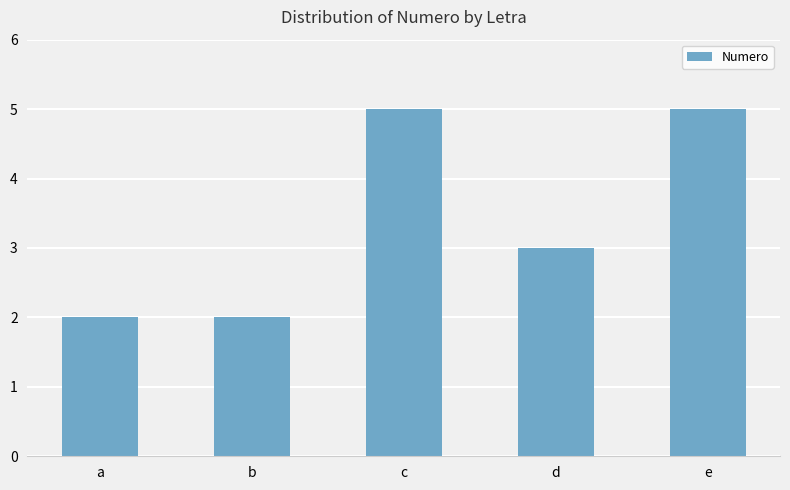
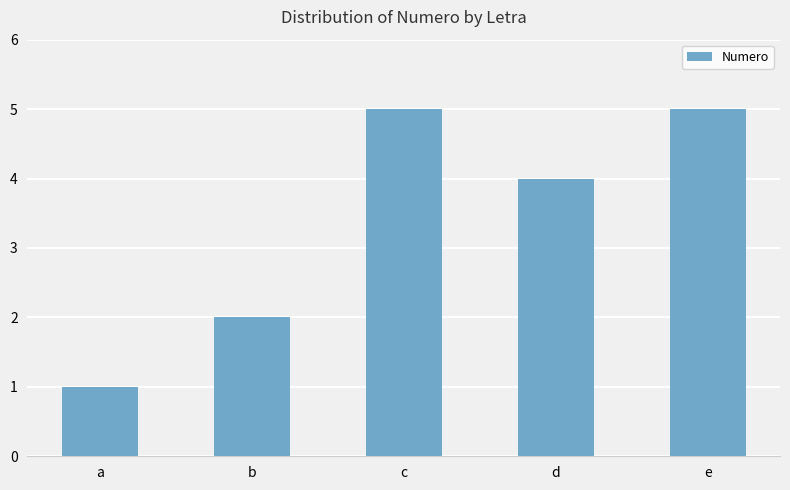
  {
-   "a": 2,
+   "a": 1,
    "b": 2,
    "c": 5,
-   "d": 3,
+   "d": 4,
    "e": 5
  }
